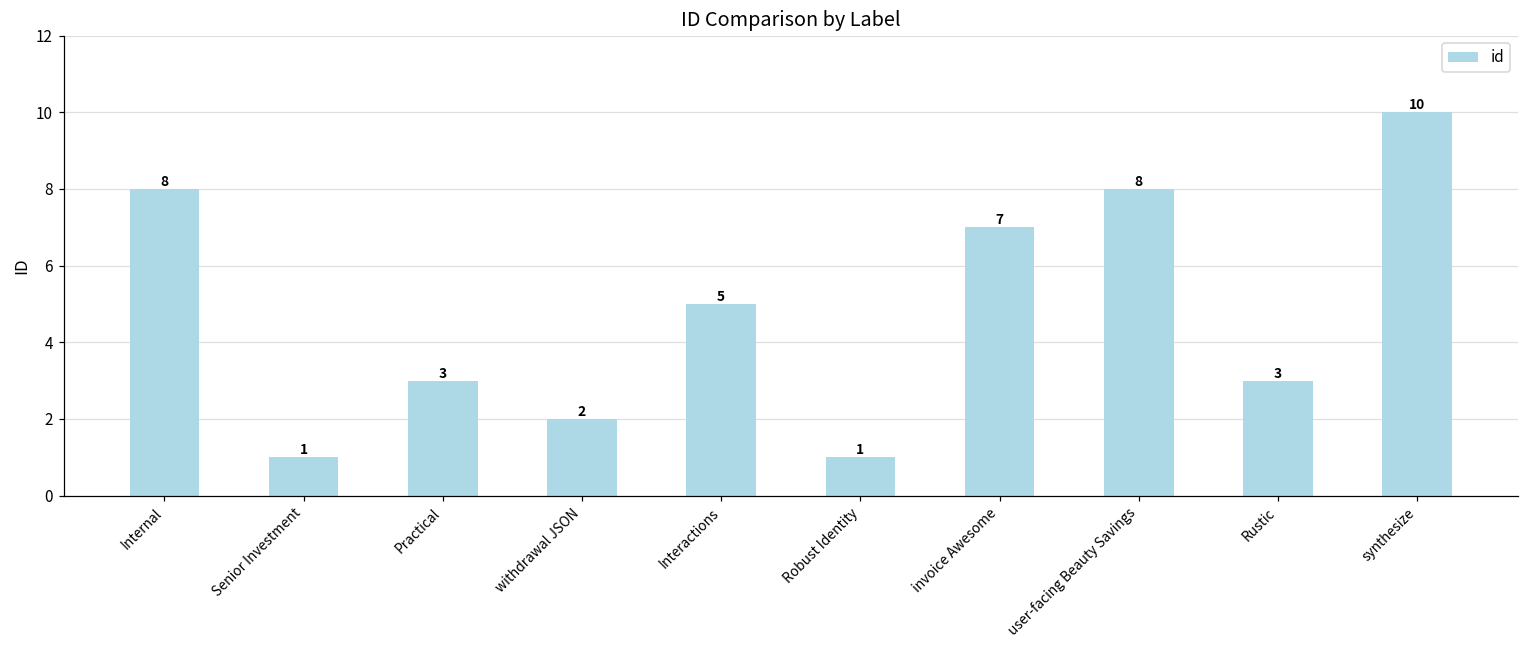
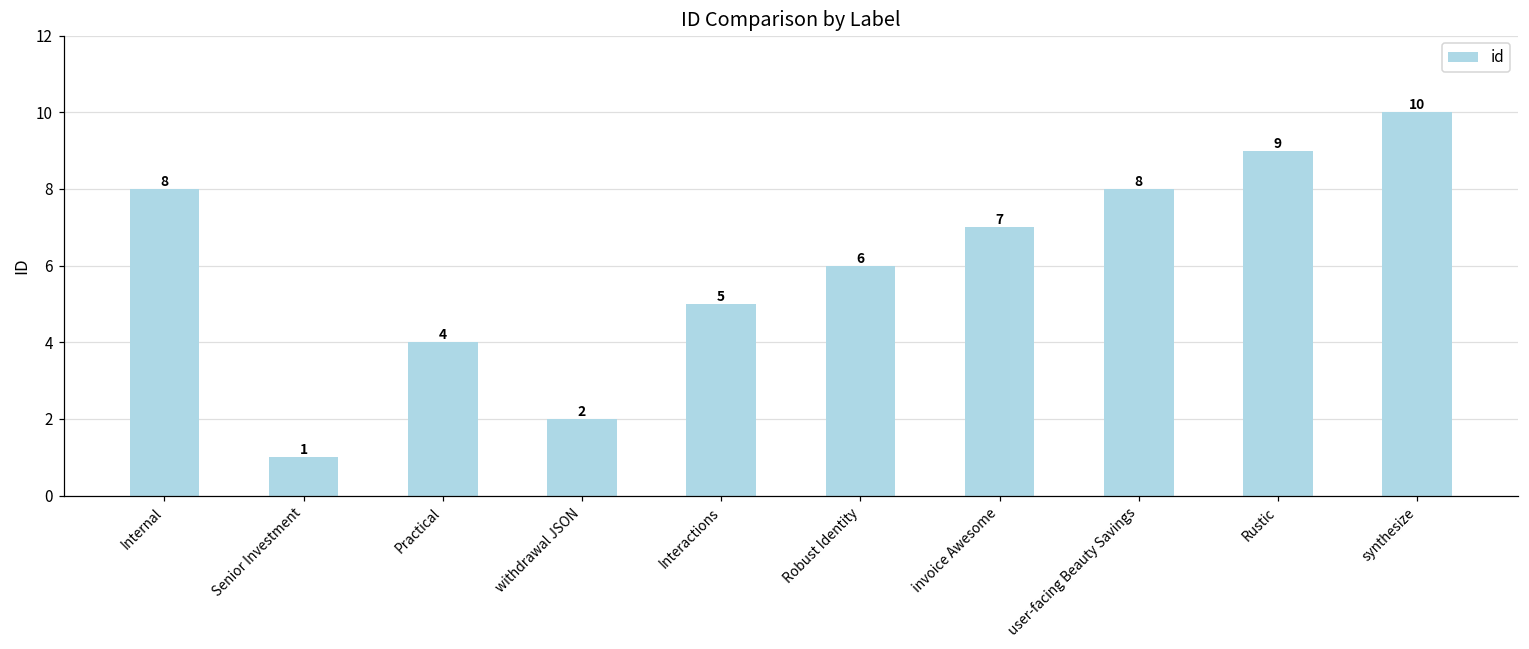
  {
    "Internal": 8,
    "Senior Investment": 1,
-   "Practical": 3,
+   "Practical": 4,
    "withdrawal JSON": 2,
    "Interactions": 5,
-   "Robust Identity": 1,
+   "Robust Identity": 6,
    "invoice Awesome": 7,
    "user-facing Beauty Savings": 8,
-   "Rustic": 3,
+   "Rustic": 9,
    "synthesize": 10
  }
